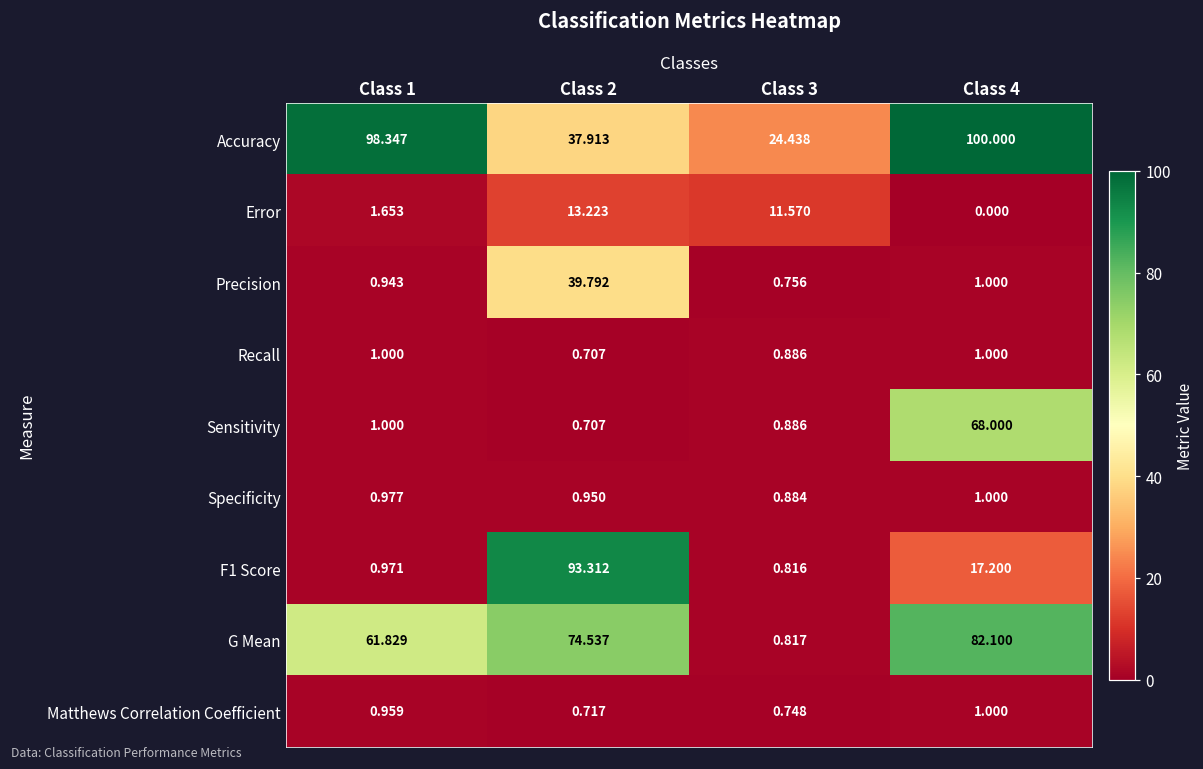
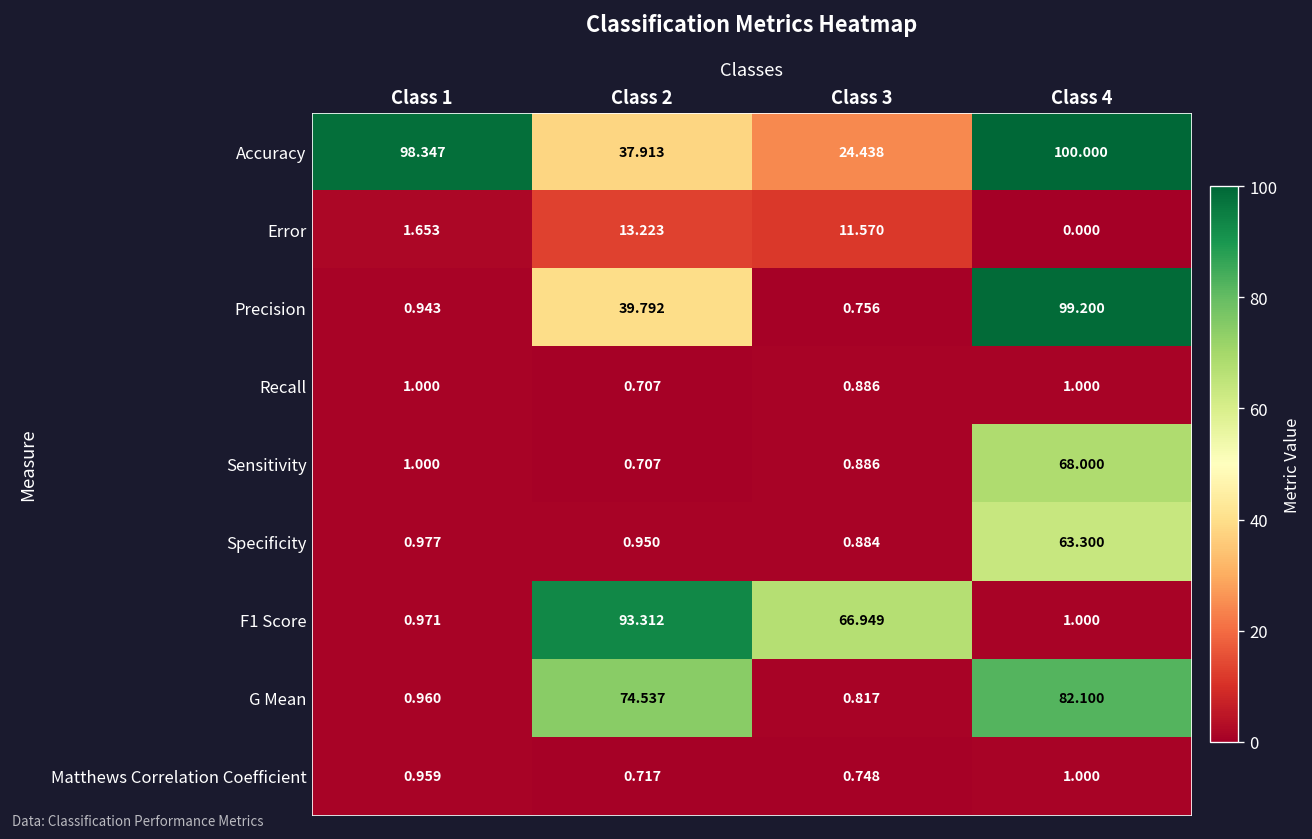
  {
    "Accuracy": {
      "Class 1": 98.347,
      "Class 2": 37.913,
      "Class 3": 24.438,
      "Class 4": 100.000
    },
    "Error": {
      "Class 1": 1.653,
      "Class 2": 13.223,
      "Class 3": 11.570,
      "Class 4": 0.000
    },
    "Precision": {
      "Class 1": 0.943,
      "Class 2": 39.792,
      "Class 3": 0.756,
-     "Class 4": 1.000
+     "Class 4": 99.200
    },
    "Recall": {
      "Class 1": 1.000,
      "Class 2": 0.707,
      "Class 3": 0.886,
      "Class 4": 1.000
    },
    "Sensitivity": {
      "Class 1": 1.000,
      "Class 2": 0.707,
      "Class 3": 0.886,
      "Class 4": 68.000
    },
    "Specificity": {
      "Class 1": 0.977,
      "Class 2": 0.950,
      "Class 3": 0.884,
-     "Class 4": 1.000
+     "Class 4": 63.300
    },
    "F1 Score": {
      "Class 1": 0.971,
      "Class 2": 93.312,
-     "Class 3": 0.816,
-     "Class 4": 17.200
+     "Class 3": 66.949,
+     "Class 4": 1.000
    },
    "G Mean": {
-     "Class 1": 61.829,
+     "Class 1": 0.960,
      "Class 2": 74.537,
      "Class 3": 0.817,
      "Class 4": 82.100
    },
    "Matthews Correlation Coefficient": {
      "Class 1": 0.959,
      "Class 2": 0.717,
      "Class 3": 0.748,
      "Class 4": 1.000
    }
  }
